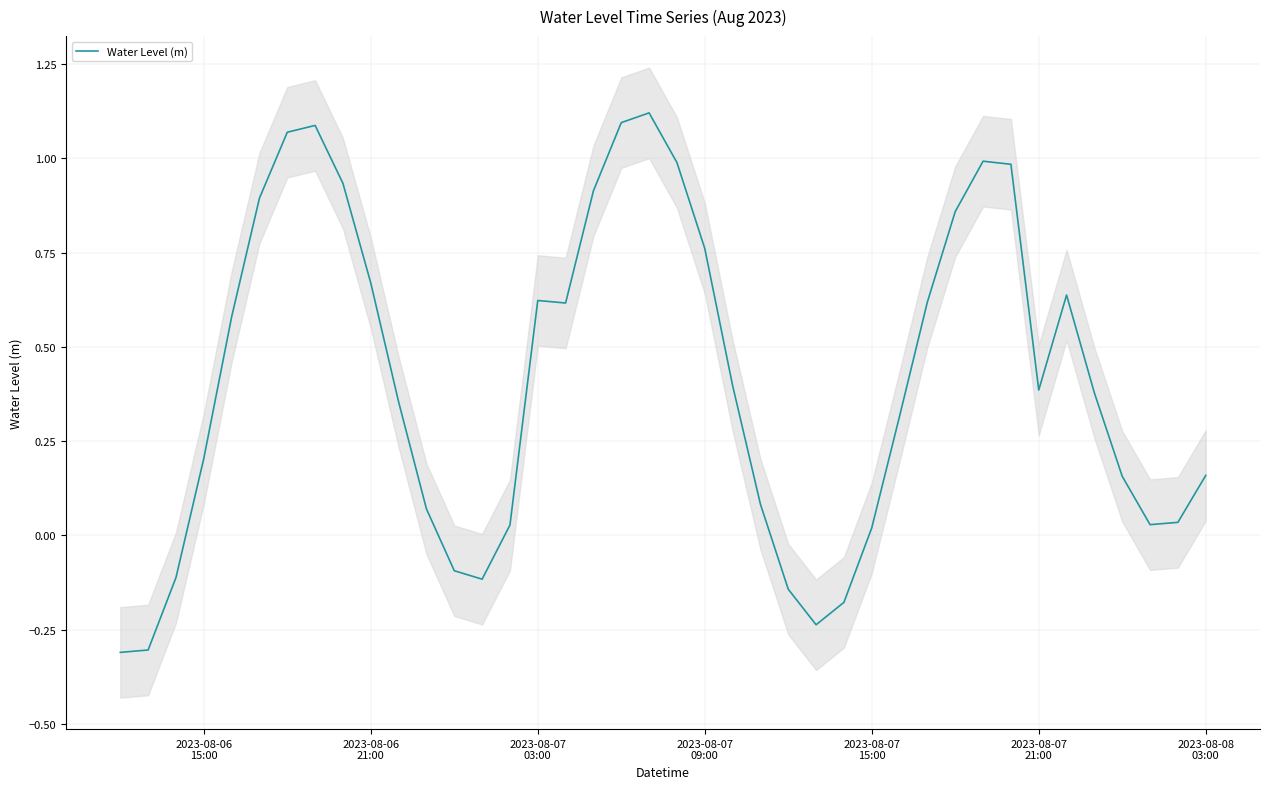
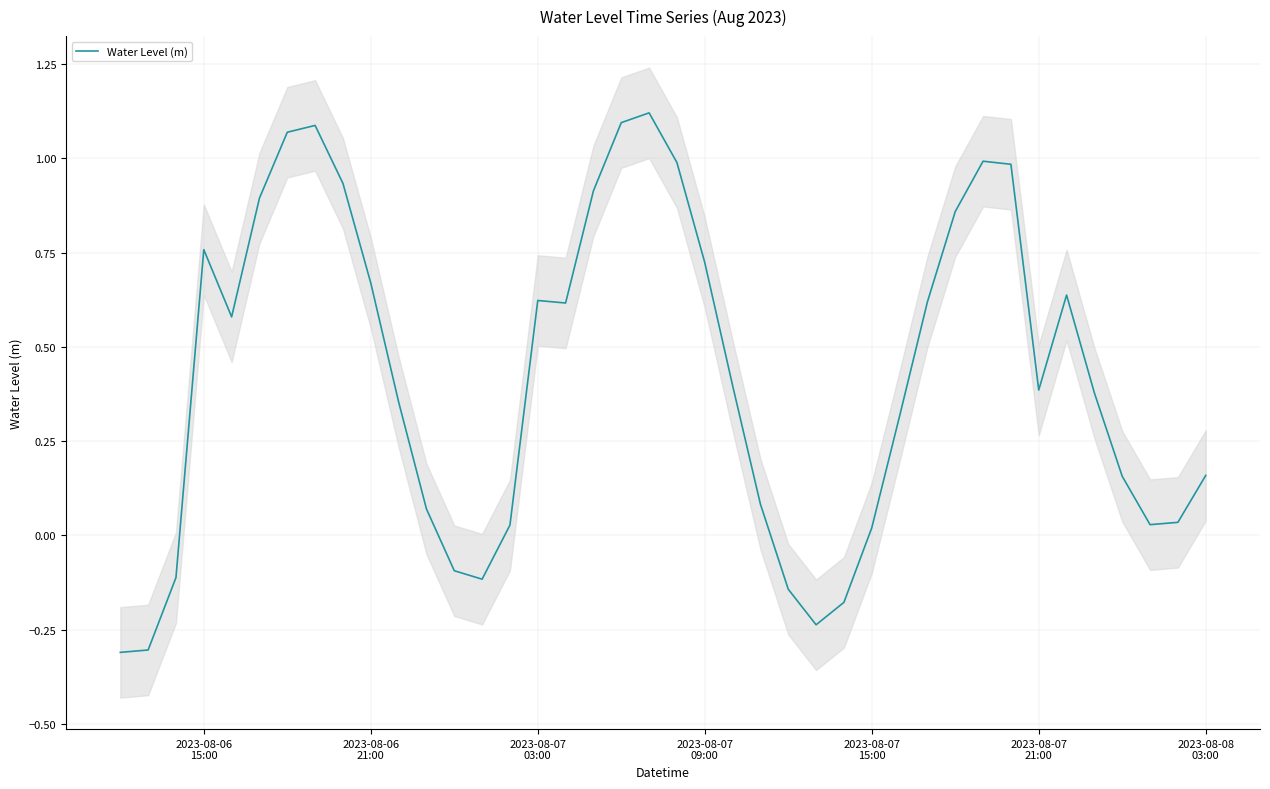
  {
    "Water Level (m)": {
-     "2023-08-06 15:00": 0.20,
+     "2023-08-06 15:00": 0.76,
      "2023-08-06 21:00": 0.67,
      "2023-08-07 03:00": 0.62,
-     "2023-08-07 09:00": 0.76,
+     "2023-08-07 09:00": 0.72,
      "2023-08-07 15:00": 0.02,
      "2023-08-07 21:00": 0.39,
      "2023-08-08 03:00": 0.16
    }
  }
